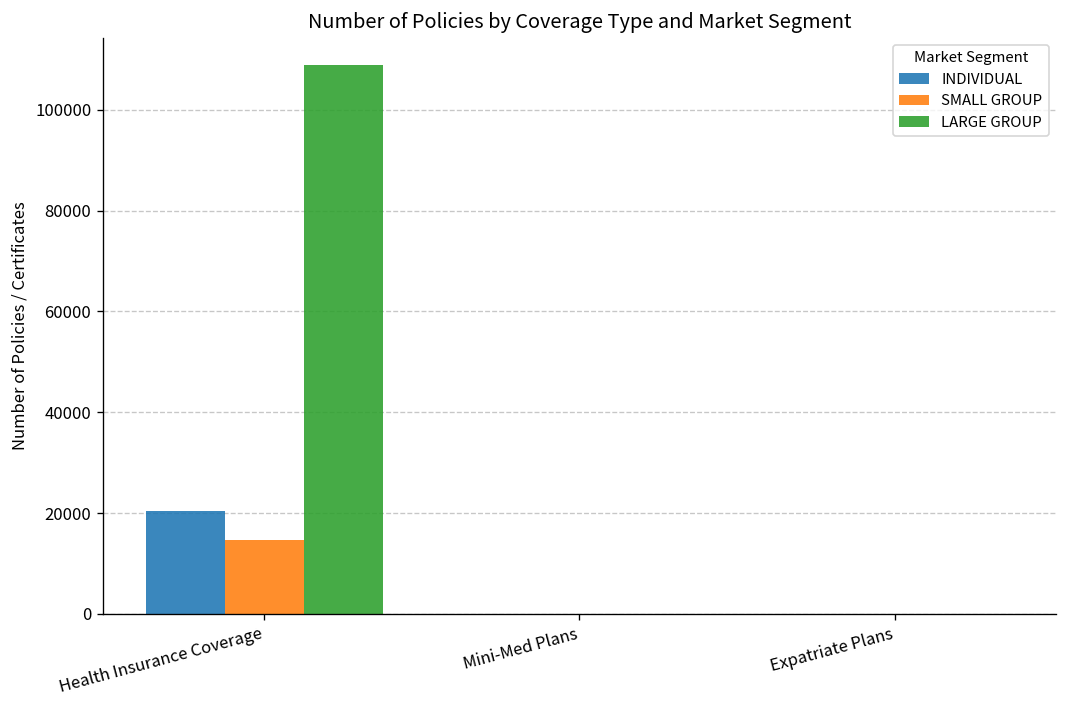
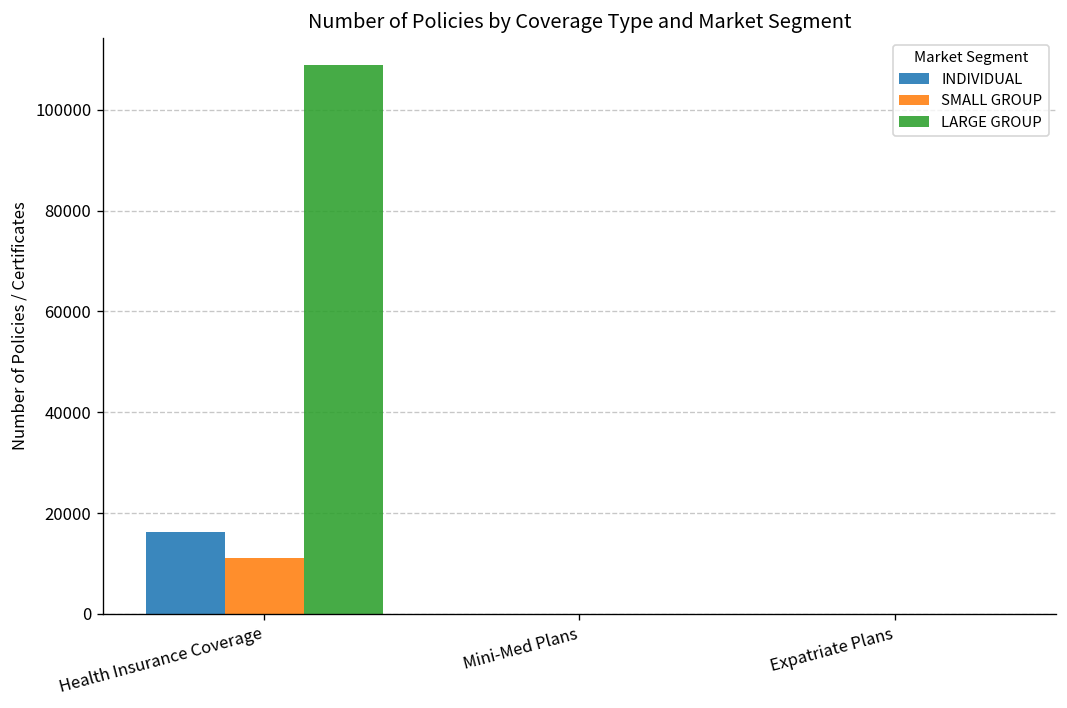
  {
    "INDIVIDUAL": {
-     "Health Insurance Coverage": 20000,
+     "Health Insurance Coverage": 16000,
      "Mini-Med Plans": 0,
      "Expatriate Plans": 0
    },
    "SMALL GROUP": {
-     "Health Insurance Coverage": 15000,
+     "Health Insurance Coverage": 11000,
      "Mini-Med Plans": 0,
      "Expatriate Plans": 0
    },
    "LARGE GROUP": {
      "Health Insurance Coverage": 109000,
      "Mini-Med Plans": 0,
      "Expatriate Plans": 0
    }
  }
